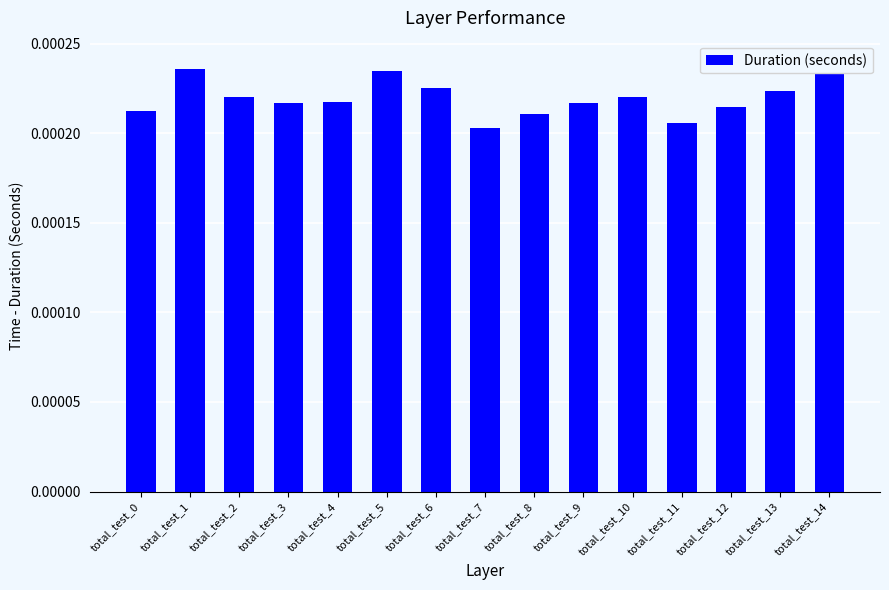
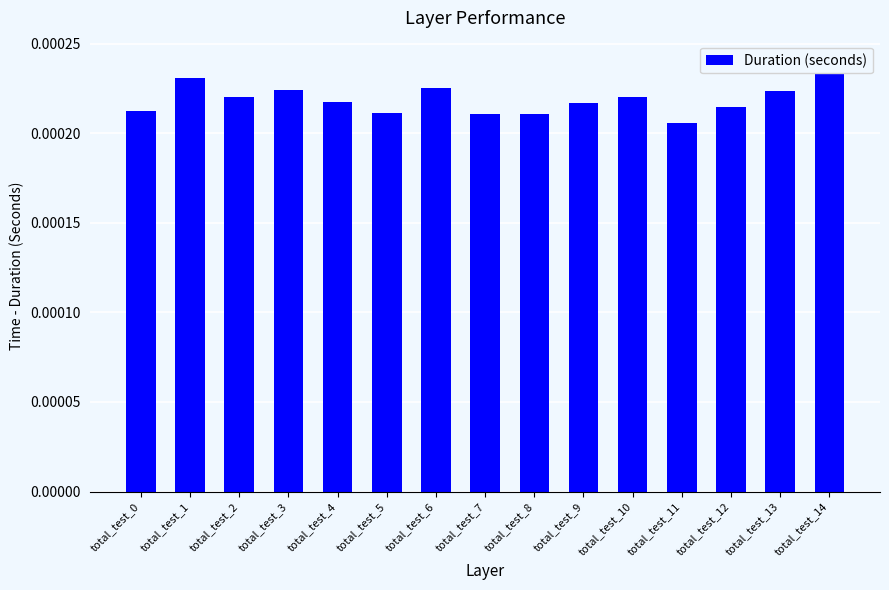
  {
    "total_test_0": 0.000213,
-   "total_test_1": 0.000236,
+   "total_test_1": 0.000231,
    "total_test_2": 0.000220,
-   "total_test_3": 0.000217,
+   "total_test_3": 0.000224,
    "total_test_4": 0.000218,
-   "total_test_5": 0.000235,
+   "total_test_5": 0.000212,
    "total_test_6": 0.000226,
-   "total_test_7": 0.000203,
+   "total_test_7": 0.000211,
    "total_test_8": 0.000211,
    "total_test_9": 0.000217,
    "total_test_10": 0.000220,
    "total_test_11": 0.000206,
    "total_test_12": 0.000215,
    "total_test_13": 0.000224
  }
